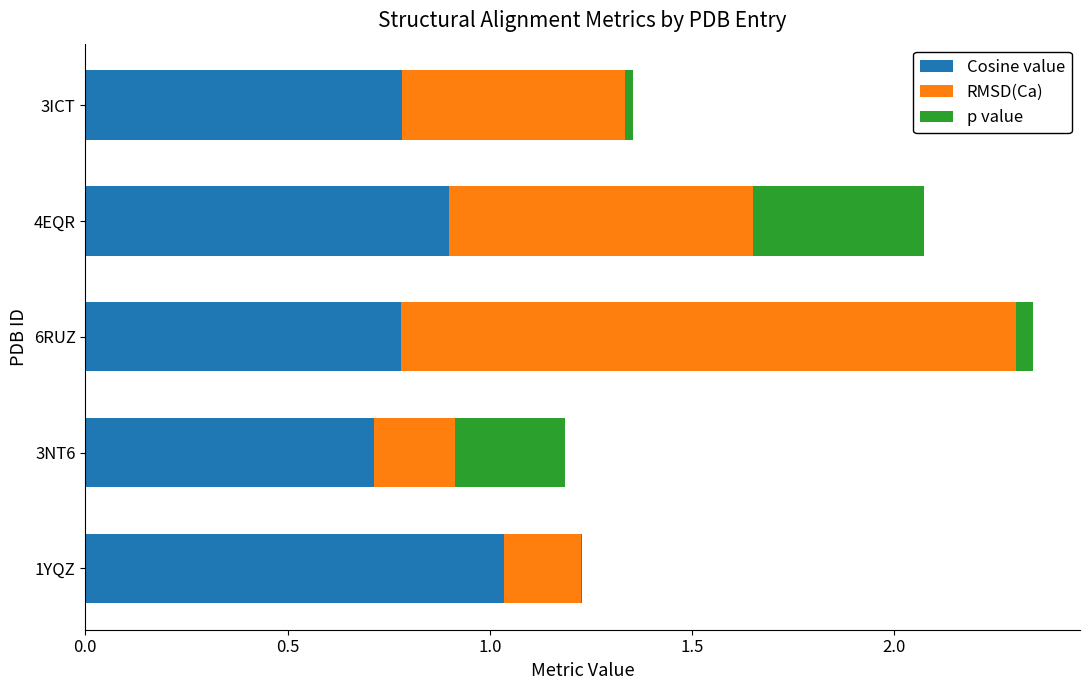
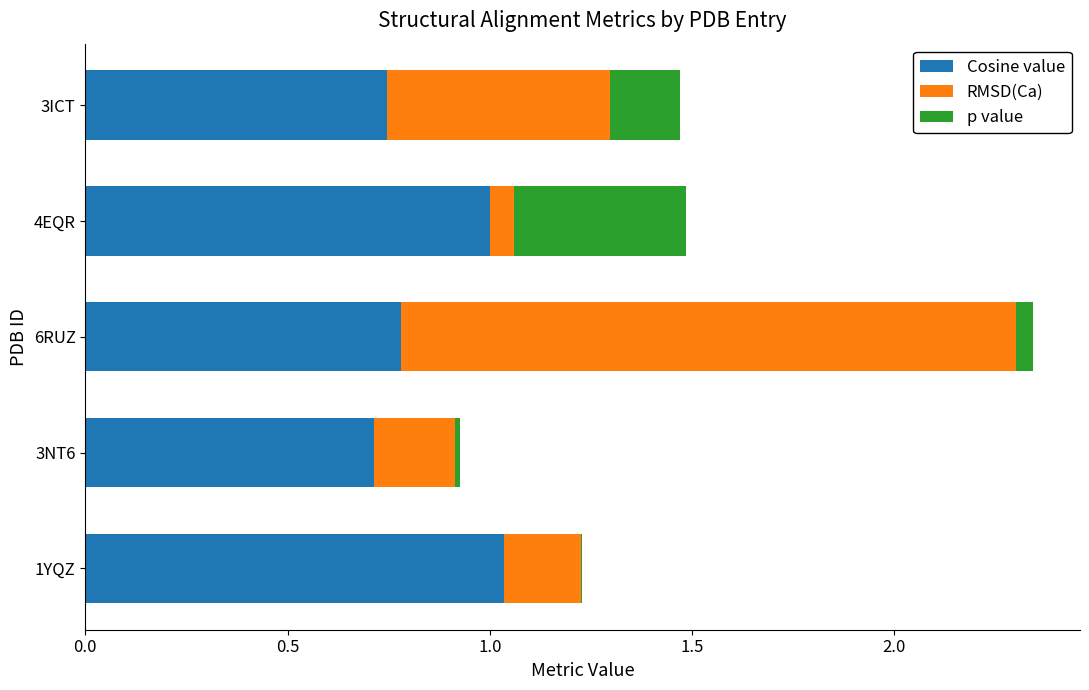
  {
    "Cosine value": {
-     "3ICT": 0.78,
-     "4EQR": 0.9,
+     "3ICT": 0.75,
+     "4EQR": 1.0,
      "6RUZ": 0.78,
      "3NT6": 0.71,
      "1YQZ": 1.04
    },
    "RMSD(Ca)": {
      "3ICT": 0.55,
-     "4EQR": 0.75,
+     "4EQR": 0.06,
      "6RUZ": 1.52,
      "3NT6": 0.20,
      "1YQZ": 0.19
    },
    "p value": {
-     "3ICT": 0.02,
+     "3ICT": 0.17,
      "4EQR": 0.42,
      "6RUZ": 0.04,
-     "3NT6": 0.27
+     "3NT6": 0.01
    }
  }
